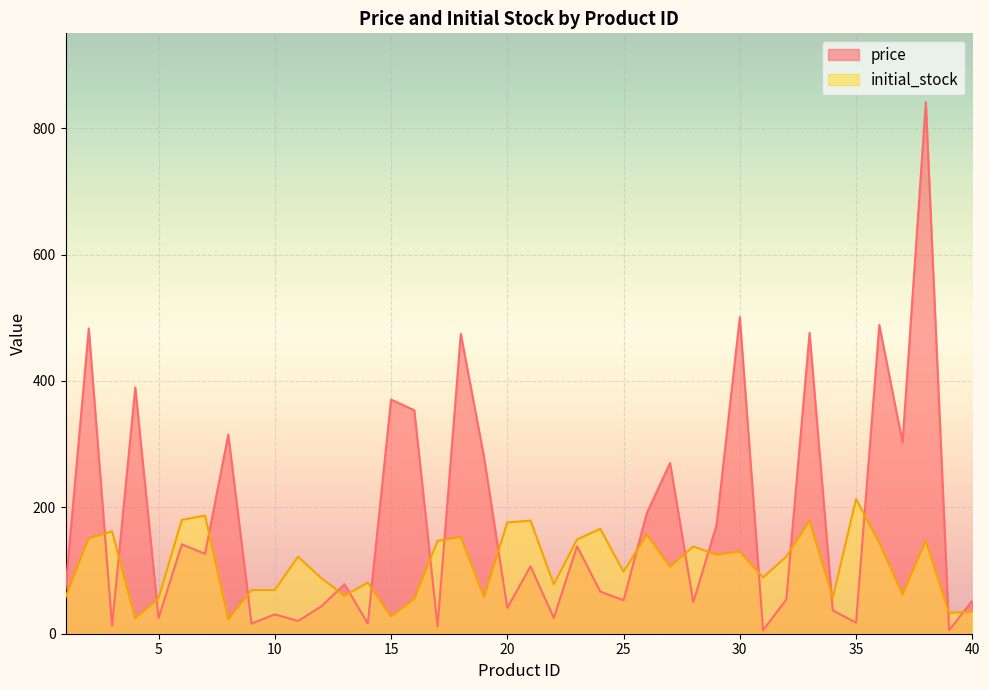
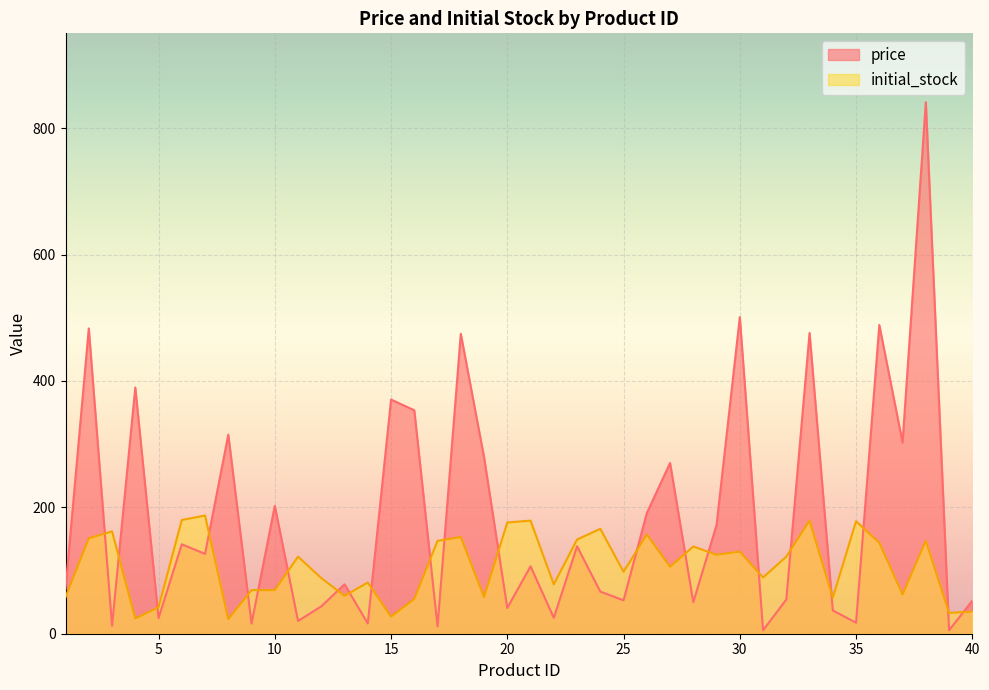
  {
    "price": {
      "5": 20,
-     "10": 30,
+     "10": 200,
      "15": 370,
      "20": 40,
      "25": 50,
      "30": 500,
      "35": 20,
      "40": 50
    },
    "initial_stock": {
-     "5": 60,
+     "5": 40,
      "10": 70,
      "15": 30,
      "20": 180,
      "25": 100,
      "30": 130,
-     "35": 210,
+     "35": 180,
      "40": 40
    }
  }
